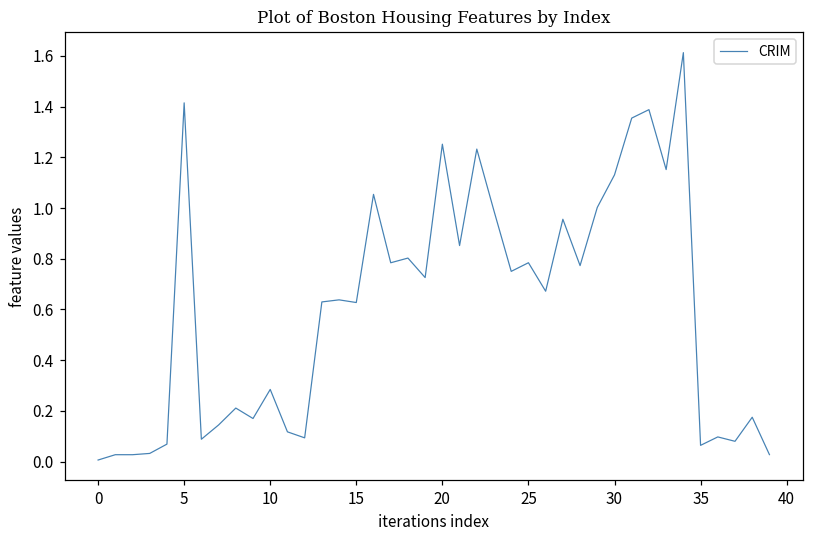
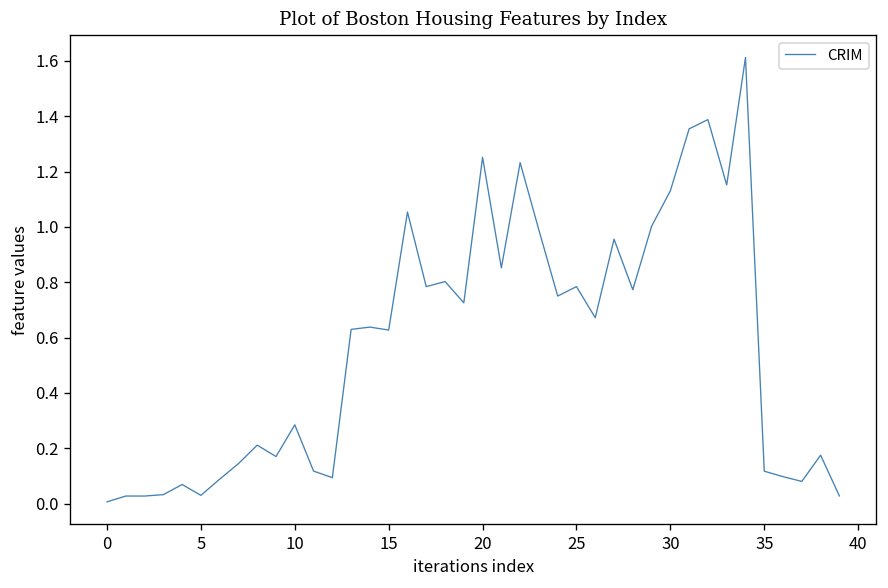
  {
    "0": 0.01,
-   "5": 1.41,
+   "5": 0.03,
    "10": 0.28,
    "15": 0.63,
    "20": 1.25,
    "25": 0.78,
    "30": 1.13,
-   "35": 0.06
+   "35": 0.12
  }
